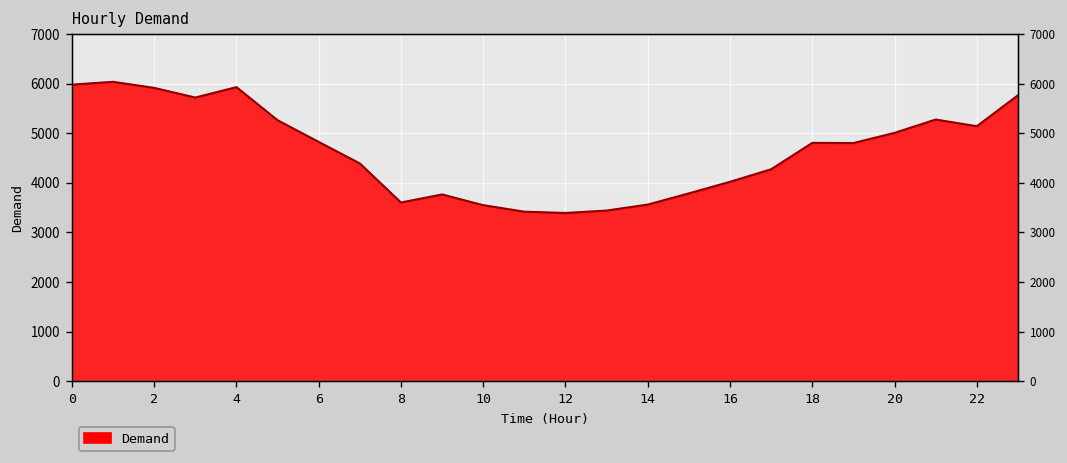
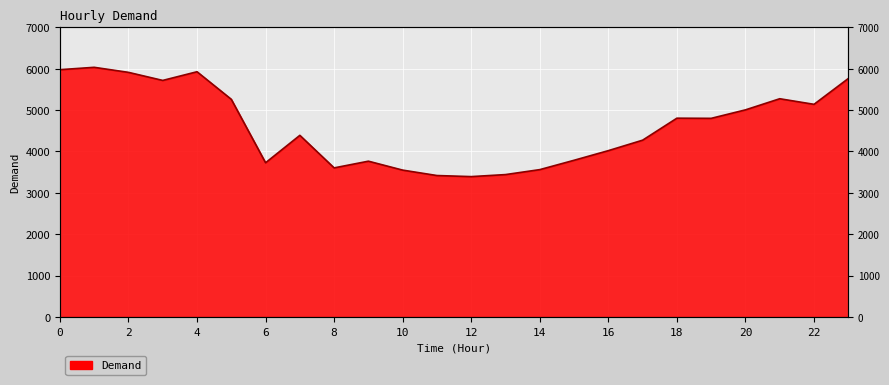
  {
    "0": 6000,
    "2": 5900,
    "4": 5900,
-   "6": 4800,
+   "6": 3700,
    "8": 3600,
    "10": 3500,
    "12": 3400,
    "14": 3600,
    "16": 4000,
    "18": 4800,
    "20": 5000,
    "22": 5100
  }
